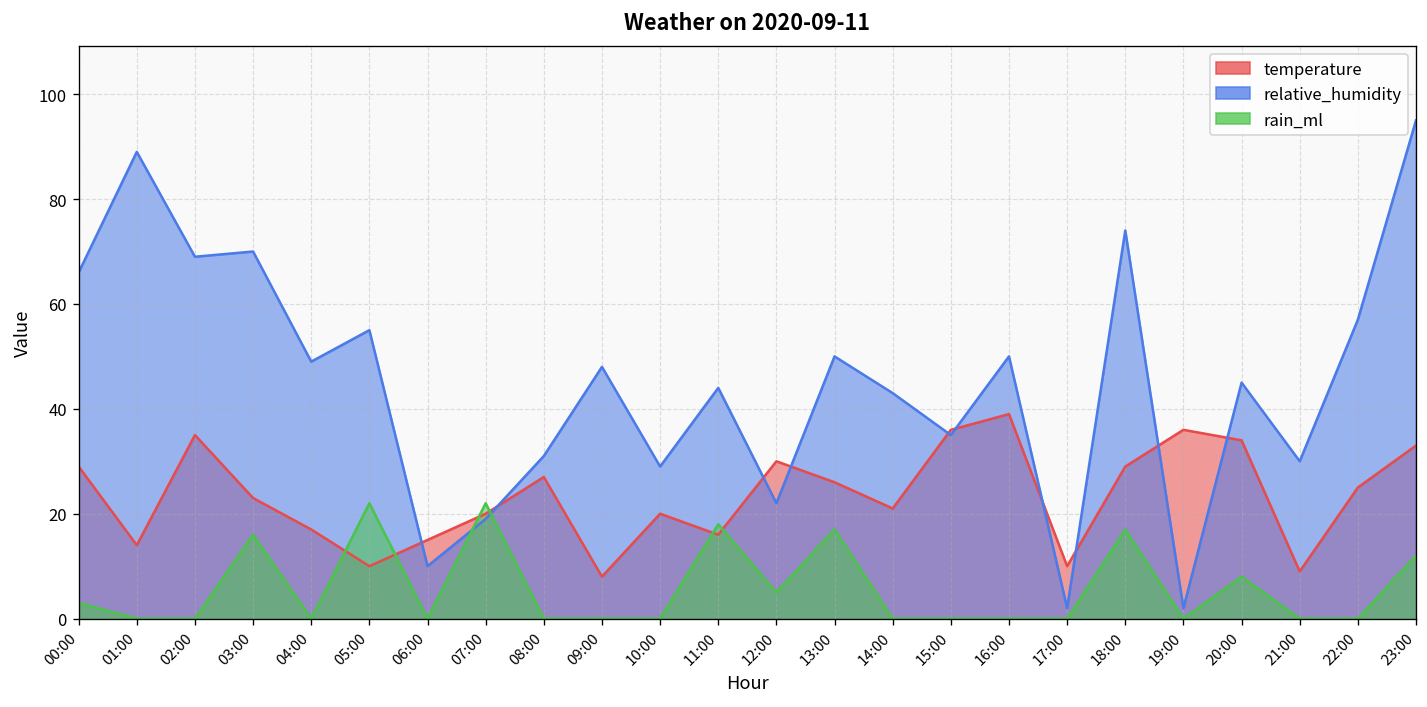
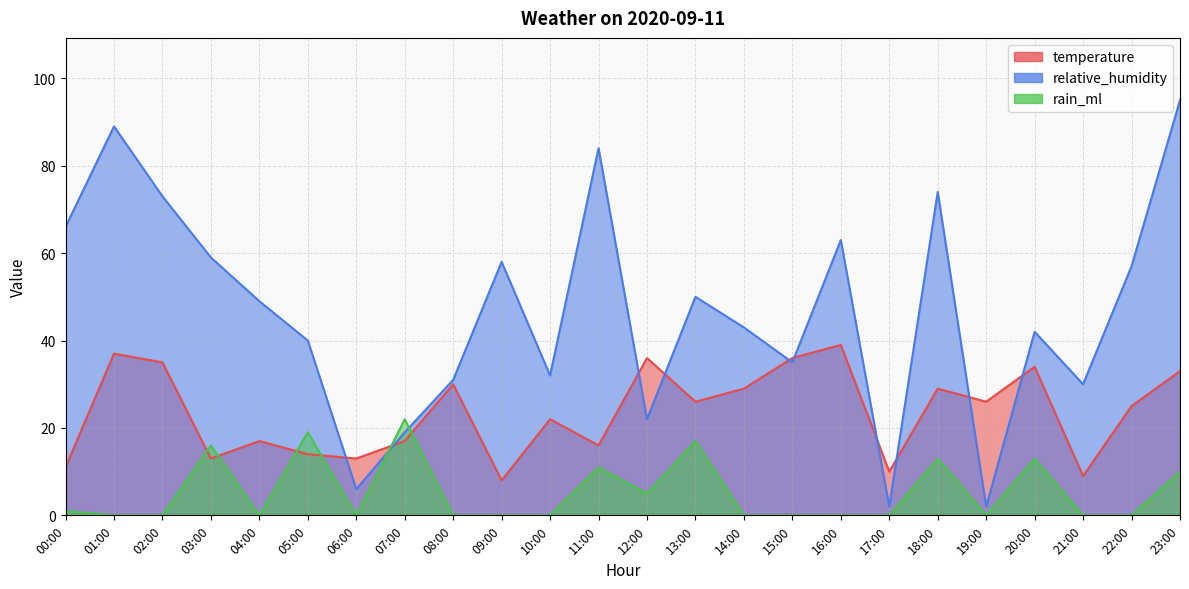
  {
    "temperature": {
-     "00:00": 29,
-     "01:00": 14,
+     "00:00": 11,
+     "01:00": 37,
      "02:00": 35,
-     "03:00": 23,
+     "03:00": 13,
      "04:00": 17,
-     "05:00": 10,
-     "06:00": 15,
-     "07:00": 20,
-     "08:00": 27,
+     "05:00": 14,
+     "06:00": 13,
+     "07:00": 17,
+     "08:00": 30,
      "09:00": 8,
-     "10:00": 20,
+     "10:00": 22,
      "11:00": 16,
-     "12:00": 30,
+     "12:00": 36,
      "13:00": 26,
-     "14:00": 21,
+     "14:00": 29,
      "15:00": 36,
      "16:00": 39,
      "17:00": 10,
      "18:00": 29,
-     "19:00": 36,
+     "19:00": 26,
      "20:00": 34,
      "21:00": 9,
      "22:00": 25,
      "23:00": 33
    },
    "relative_humidity": {
      "00:00": 66,
      "01:00": 89,
-     "02:00": 69,
-     "03:00": 70,
+     "02:00": 73,
+     "03:00": 59,
      "04:00": 49,
-     "05:00": 55,
-     "06:00": 10,
+     "05:00": 40,
+     "06:00": 6,
      "07:00": 19,
      "08:00": 31,
-     "09:00": 48,
-     "10:00": 29,
-     "11:00": 44,
+     "09:00": 58,
+     "10:00": 32,
+     "11:00": 84,
      "12:00": 22,
      "13:00": 50,
      "14:00": 43,
      "15:00": 35,
-     "16:00": 50,
+     "16:00": 63,
      "17:00": 2,
      "18:00": 74,
      "19:00": 2,
-     "20:00": 45,
+     "20:00": 42,
      "21:00": 30,
      "22:00": 57,
      "23:00": 95
    },
    "rain_ml": {
-     "00:00": 3,
+     "00:00": 1,
      "01:00": 0,
      "02:00": 0,
      "03:00": 16,
      "04:00": 0,
-     "05:00": 22,
+     "05:00": 19,
      "06:00": 0,
      "07:00": 22,
      "08:00": 0,
      "09:00": 0,
      "10:00": 0,
-     "11:00": 18,
+     "11:00": 11,
      "12:00": 5,
      "13:00": 17,
      "14:00": 0,
      "15:00": 0,
      "16:00": 0,
      "17:00": 0,
-     "18:00": 17,
+     "18:00": 13,
      "19:00": 0,
-     "20:00": 8,
+     "20:00": 13,
      "21:00": 0,
      "22:00": 0,
-     "23:00": 12
+     "23:00": 10
    }
  }
